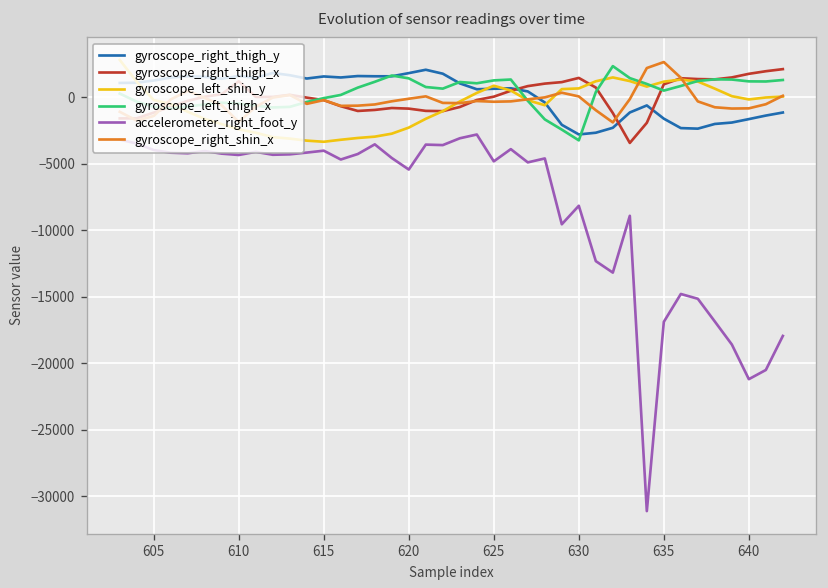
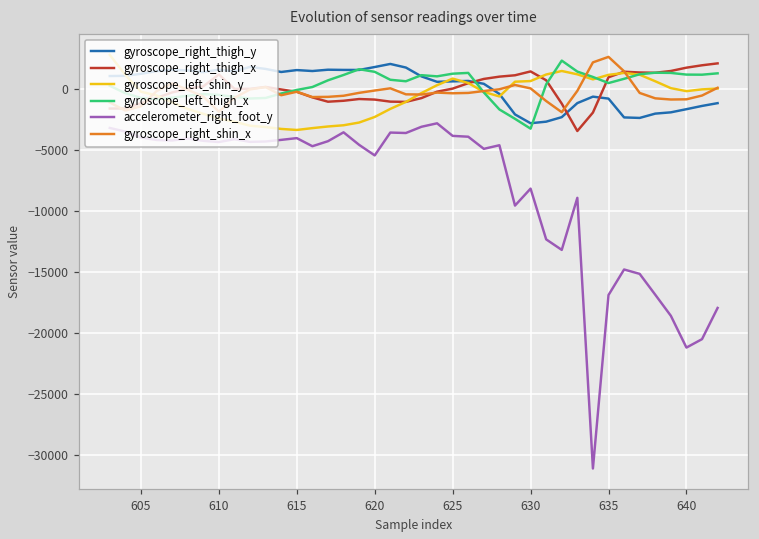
  {
    "gyroscope_right_thigh_y": {
      "615": 1600,
      "620": 1800,
      "625": 700,
      "630": -2800,
-     "635": -1600,
+     "635": -800,
      "640": -1600
    },
    "gyroscope_right_thigh_x": {
      "620": -800,
      "625": 100,
      "630": 1500,
      "640": 1800
    },
    "gyroscope_left_shin_y": {
      "615": -3300,
      "620": -2300,
      "625": 900,
      "630": 700,
      "640": -100
    },
    "gyroscope_left_thigh_x": {
      "620": 1400,
      "625": 1300,
      "630": -3200,
      "635": 500,
      "640": 1200
    },
    "accelerometer_right_foot_y": {
      "610": -4300,
      "615": -4000,
      "620": -5400,
-     "625": -4800,
+     "625": -3800,
      "630": -8100,
      "635": -16900,
      "640": -21200
    },
    "gyroscope_right_shin_x": {
      "620": -100,
      "625": -300,
      "630": 100,
      "635": 2700,
      "640": -800
    }
  }
